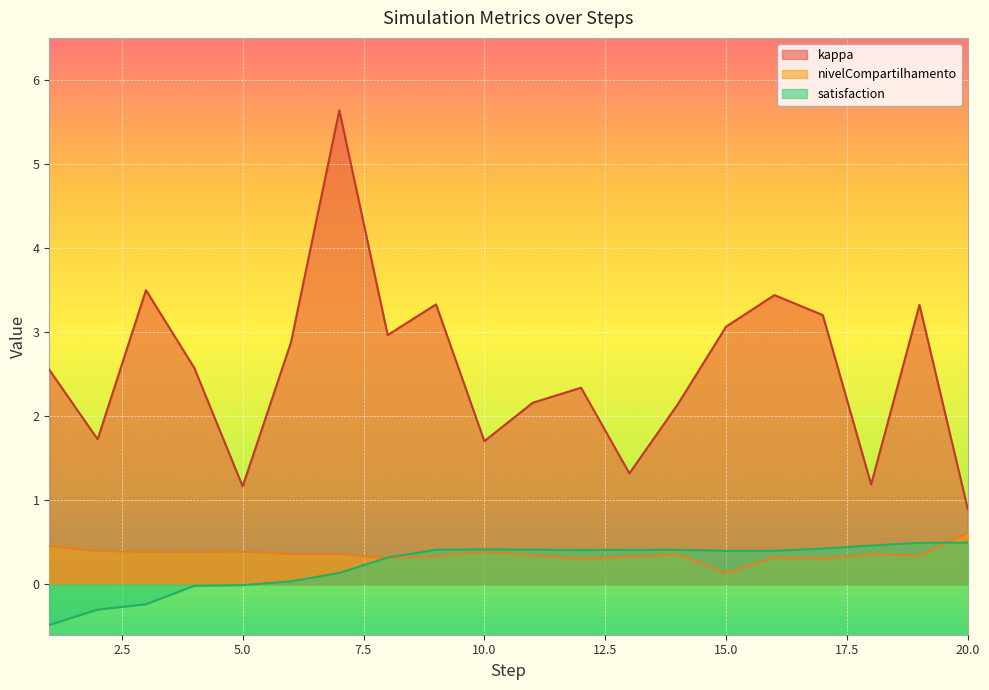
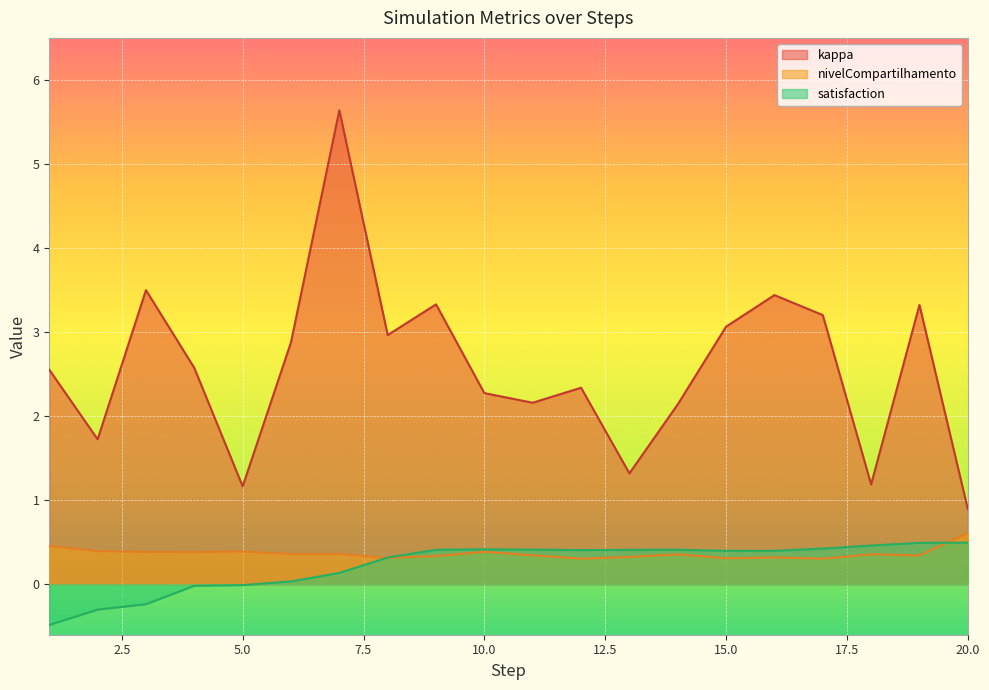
  {
    "kappa": {
      "5.0": 1.2,
-     "10.0": 1.7,
+     "10.0": 2.3,
      "15.0": 3.1,
      "20.0": 0.9
    },
    "nivelCompartilhamento": {
      "5.0": 0.4,
-     "15.0": 0.1,
+     "15.0": 0.3,
      "20.0": 0.6
    }
  }
